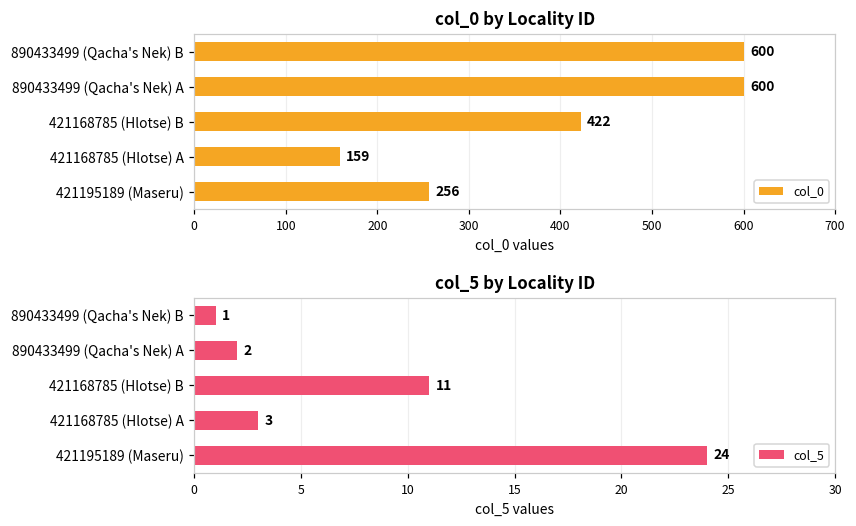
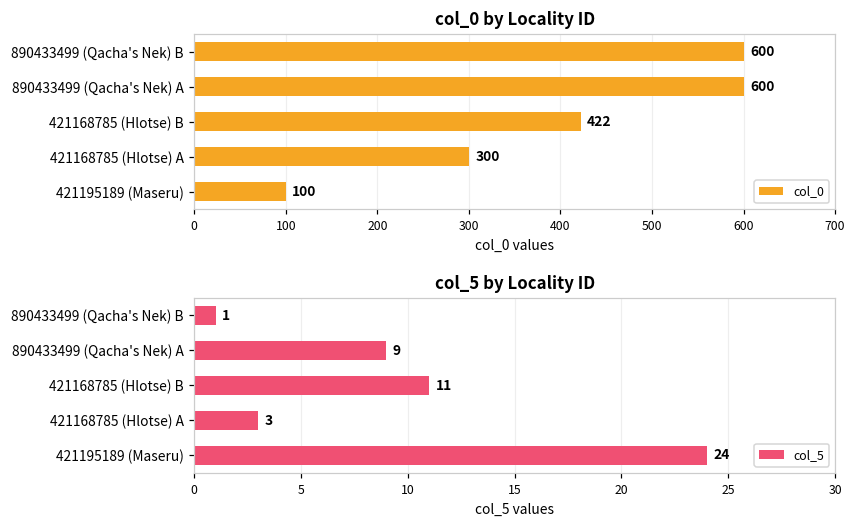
  {
    "col_0 by Locality ID": {
      "890433499 (Qacha's Nek) B": 600,
      "890433499 (Qacha's Nek) A": 600,
      "421168785 (Hlotse) B": 422,
-     "421168785 (Hlotse) A": 159,
-     "421195189 (Maseru)": 256
+     "421168785 (Hlotse) A": 300,
+     "421195189 (Maseru)": 100
    },
    "col_5 by Locality ID": {
      "890433499 (Qacha's Nek) B": 1,
-     "890433499 (Qacha's Nek) A": 2,
+     "890433499 (Qacha's Nek) A": 9,
      "421168785 (Hlotse) B": 11,
      "421168785 (Hlotse) A": 3,
      "421195189 (Maseru)": 24
    }
  }
